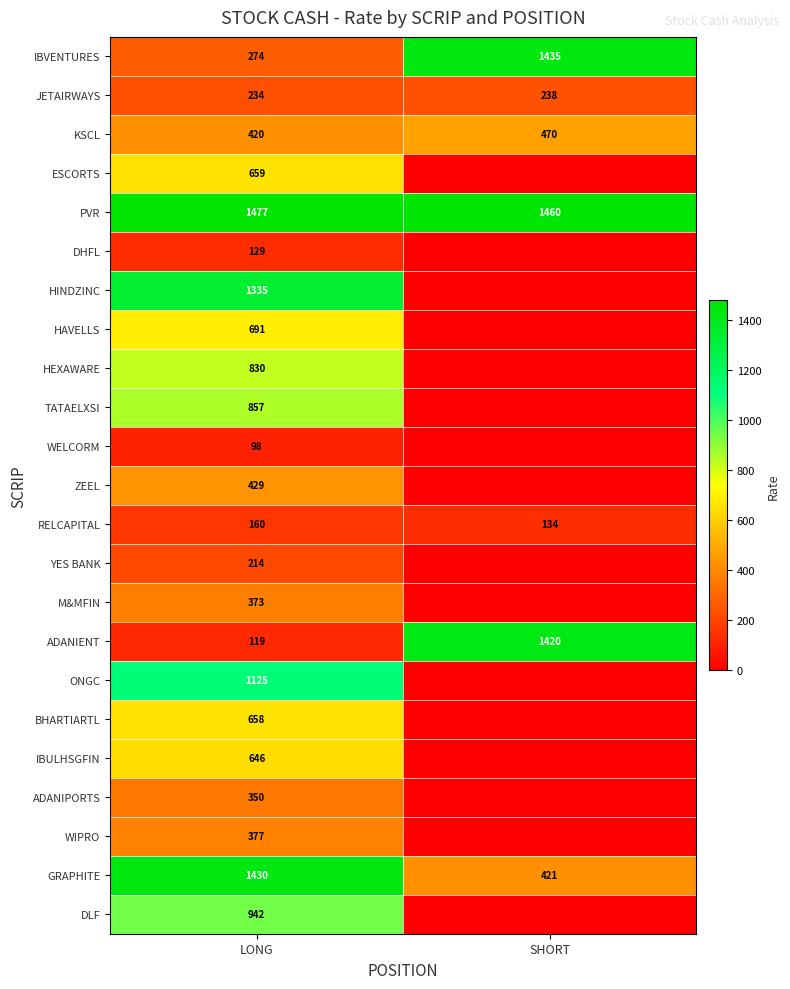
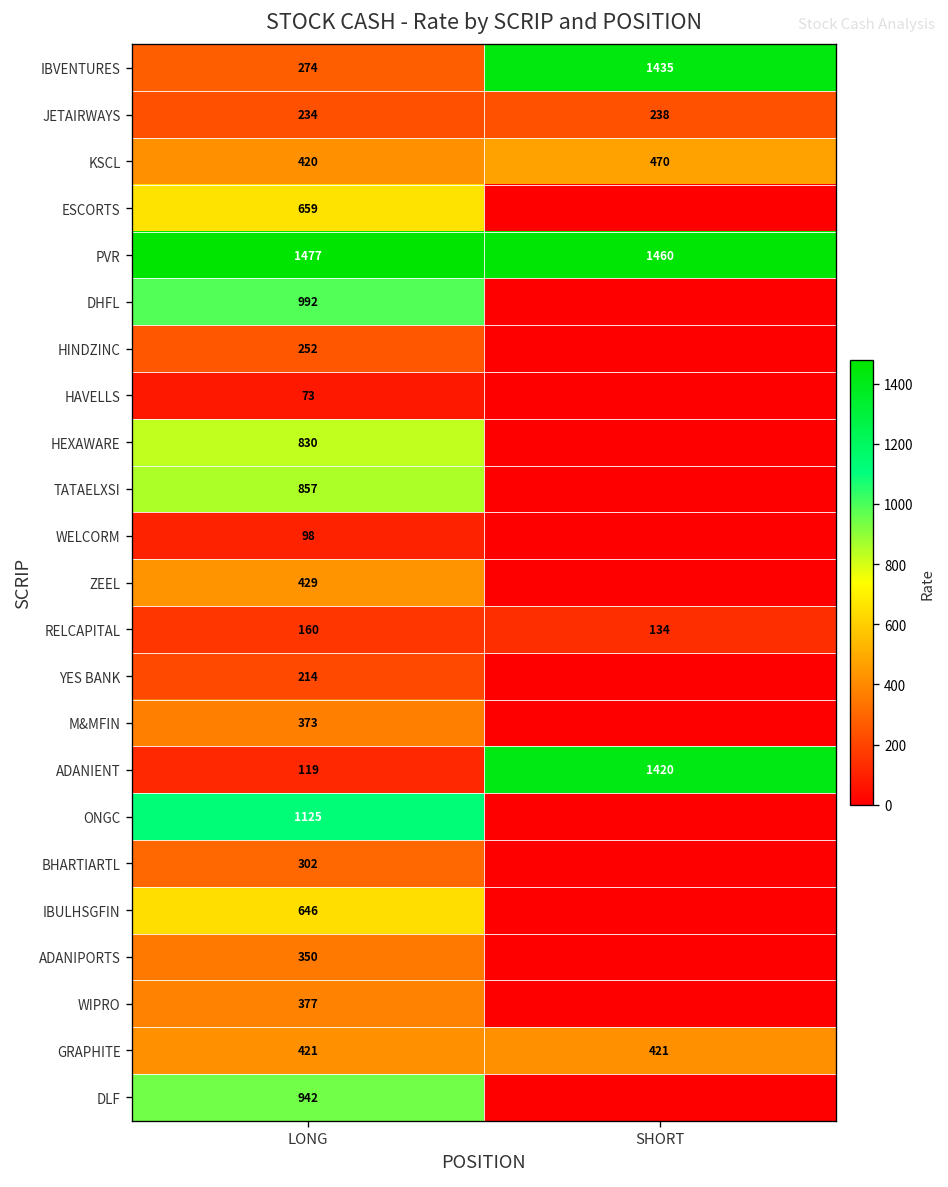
  {
    "IBVENTURES": {
      "LONG": 274,
      "SHORT": 1435
    },
    "JETAIRWAYS": {
      "LONG": 234,
      "SHORT": 238
    },
    "KSCL": {
      "LONG": 420,
      "SHORT": 470
    },
    "ESCORTS": {
      "LONG": 659
    },
    "PVR": {
      "LONG": 1477,
      "SHORT": 1460
    },
    "DHFL": {
-     "LONG": 129
+     "LONG": 992
    },
    "HINDZINC": {
-     "LONG": 1335
+     "LONG": 252
    },
    "HAVELLS": {
-     "LONG": 691
+     "LONG": 73
    },
    "HEXAWARE": {
      "LONG": 830
    },
    "TATAELXSI": {
      "LONG": 857
    },
    "WELCORM": {
      "LONG": 98
    },
    "ZEEL": {
      "LONG": 429
    },
    "RELCAPITAL": {
      "LONG": 160,
      "SHORT": 134
    },
    "YES BANK": {
      "LONG": 214
    },
    "M&MFIN": {
      "LONG": 373
    },
    "ADANIENT": {
      "LONG": 119,
      "SHORT": 1420
    },
    "ONGC": {
      "LONG": 1125
    },
    "BHARTIARTL": {
-     "LONG": 658
+     "LONG": 302
    },
    "IBULHSGFIN": {
      "LONG": 646
    },
    "ADANIPORTS": {
      "LONG": 350
    },
    "WIPRO": {
      "LONG": 377
    },
    "GRAPHITE": {
-     "LONG": 1430,
+     "LONG": 421,
      "SHORT": 421
    },
    "DLF": {
      "LONG": 942
    }
  }
